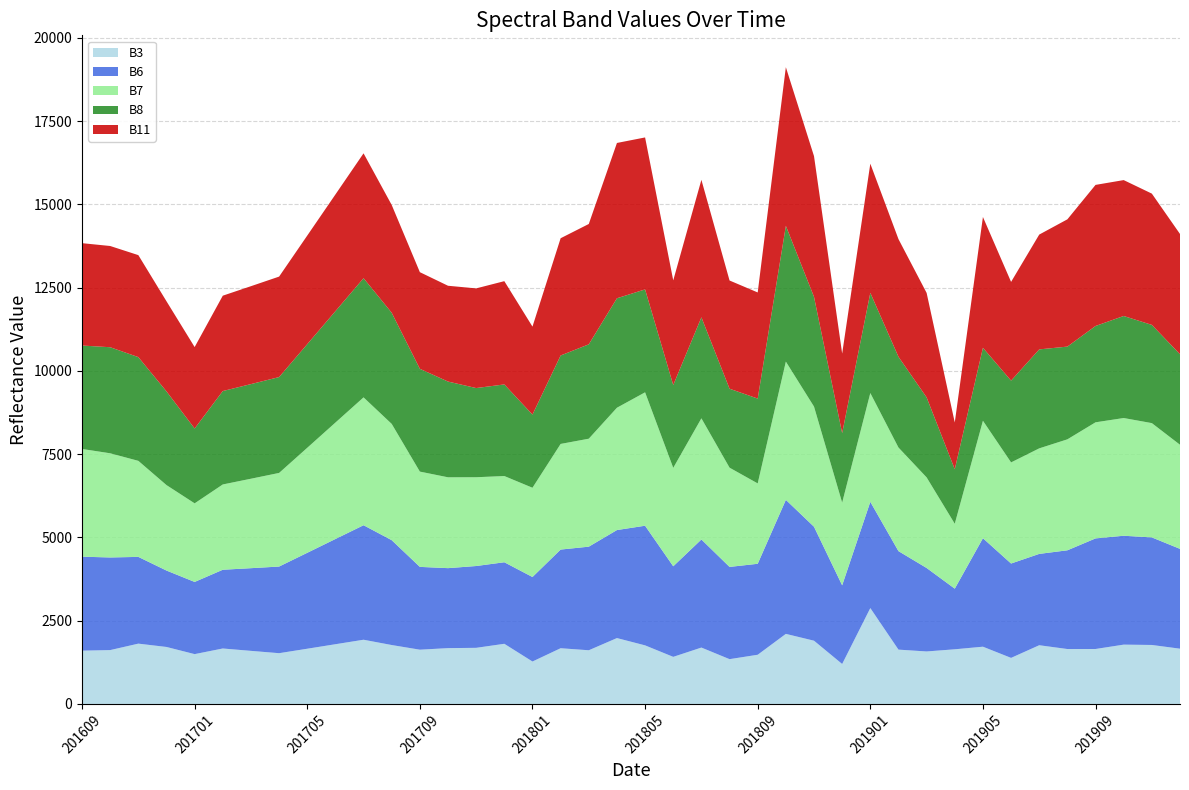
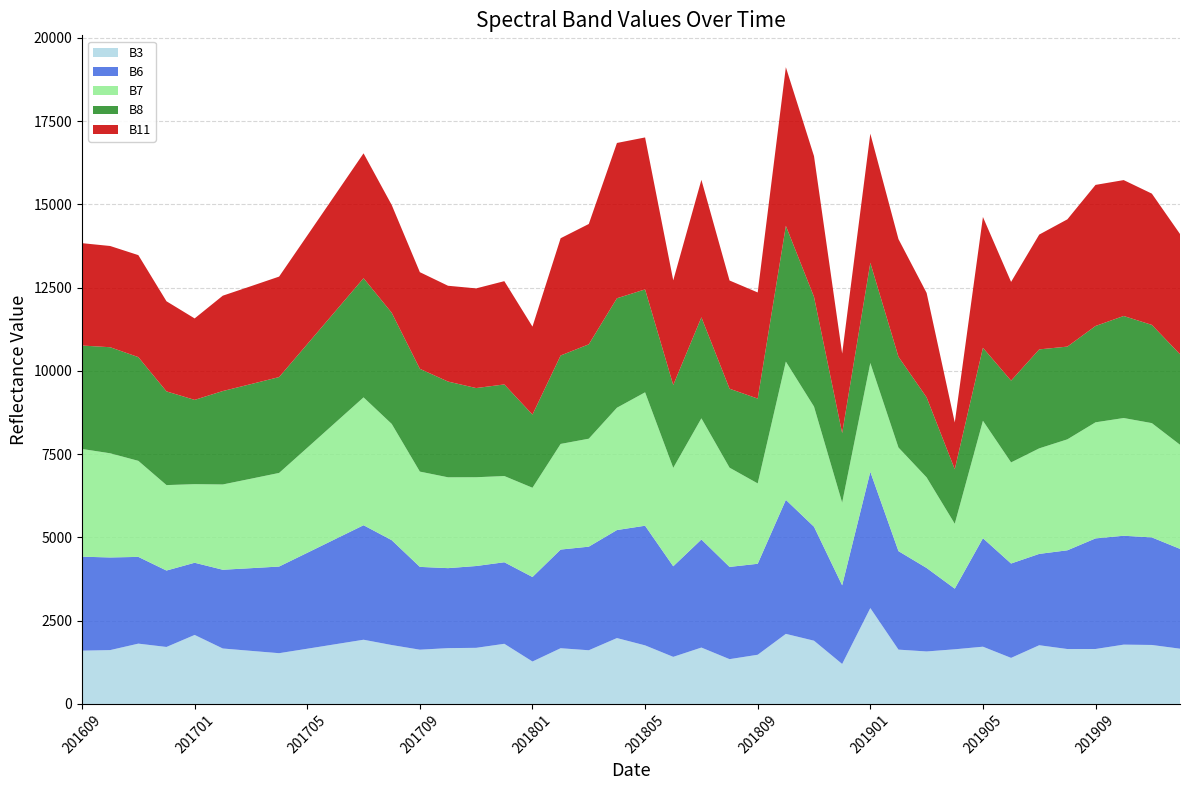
  {
    "B3": {
      "201609": 1600,
-     "201701": 1500,
+     "201701": 2100,
      "201705": 1700,
      "201709": 1600,
      "201801": 1300,
      "201805": 1800,
      "201809": 1500,
      "201901": 2900,
      "201905": 1700,
      "201909": 1700
    },
    "B6": {
      "201609": 2800,
      "201701": 2200,
      "201705": 2900,
      "201709": 2500,
      "201801": 2500,
      "201805": 3600,
      "201809": 2700,
-     "201901": 3200,
+     "201901": 4100,
      "201905": 3300,
      "201909": 3300
    },
    "B7": {
      "201609": 3200,
      "201701": 2400,
      "201705": 3200,
      "201709": 2900,
      "201801": 2700,
      "201805": 4000,
      "201809": 2400,
      "201901": 3300,
      "201905": 3500,
      "201909": 3500
    },
    "B8": {
      "201609": 3100,
-     "201701": 2200,
+     "201701": 2500,
      "201705": 3100,
      "201709": 3100,
      "201801": 2200,
      "201805": 3100,
      "201809": 2500,
      "201901": 3000,
      "201905": 2200,
      "201909": 2900
    },
    "B11": {
      "201609": 3100,
      "201701": 2400,
      "201705": 3300,
      "201709": 2900,
      "201801": 2600,
      "201805": 4600,
      "201809": 3200,
      "201901": 3900,
      "201905": 3900,
      "201909": 4200
    }
  }
